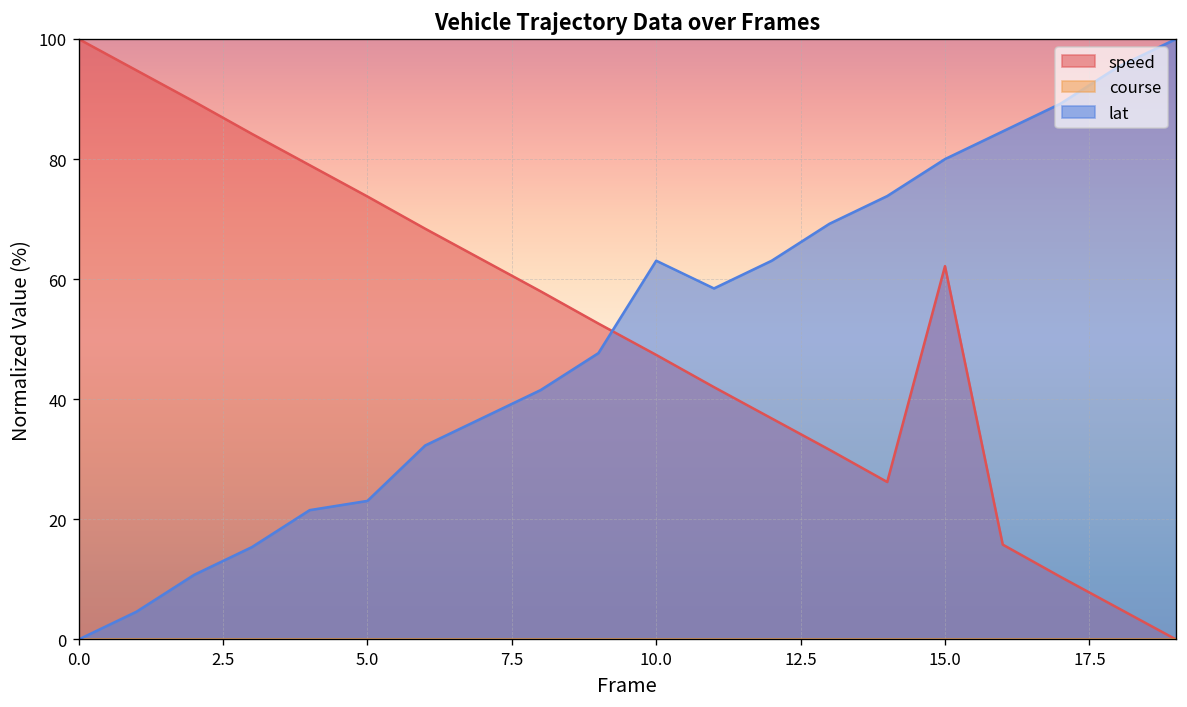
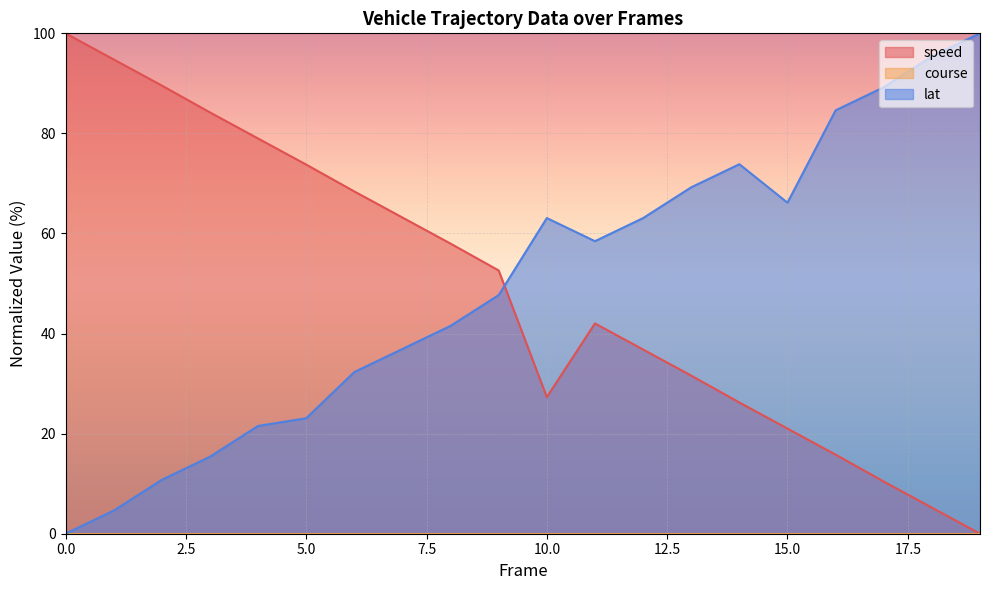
  {
    "speed": {
      "0.0": 100,
      "5.0": 74,
-     "10.0": 47,
-     "15.0": 62
+     "10.0": 27,
+     "15.0": 21
    },
    "course": {
      "5.0": 0,
      "10.0": 0,
      "15.0": 0
    },
    "lat": {
      "5.0": 23,
      "10.0": 63,
-     "15.0": 80
+     "15.0": 66
    }
  }
